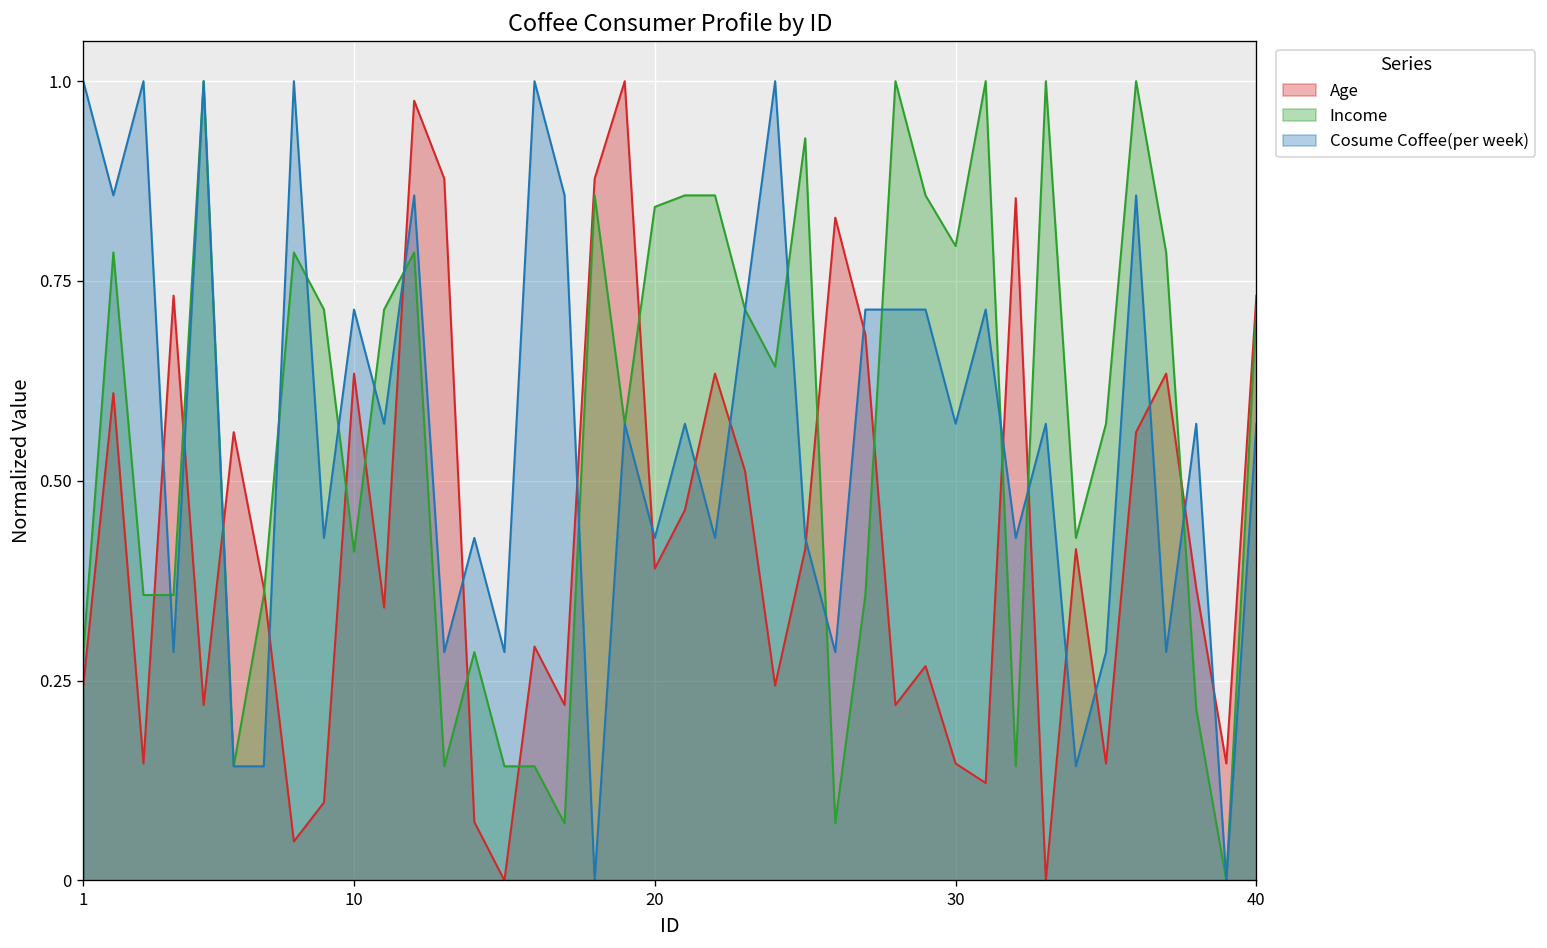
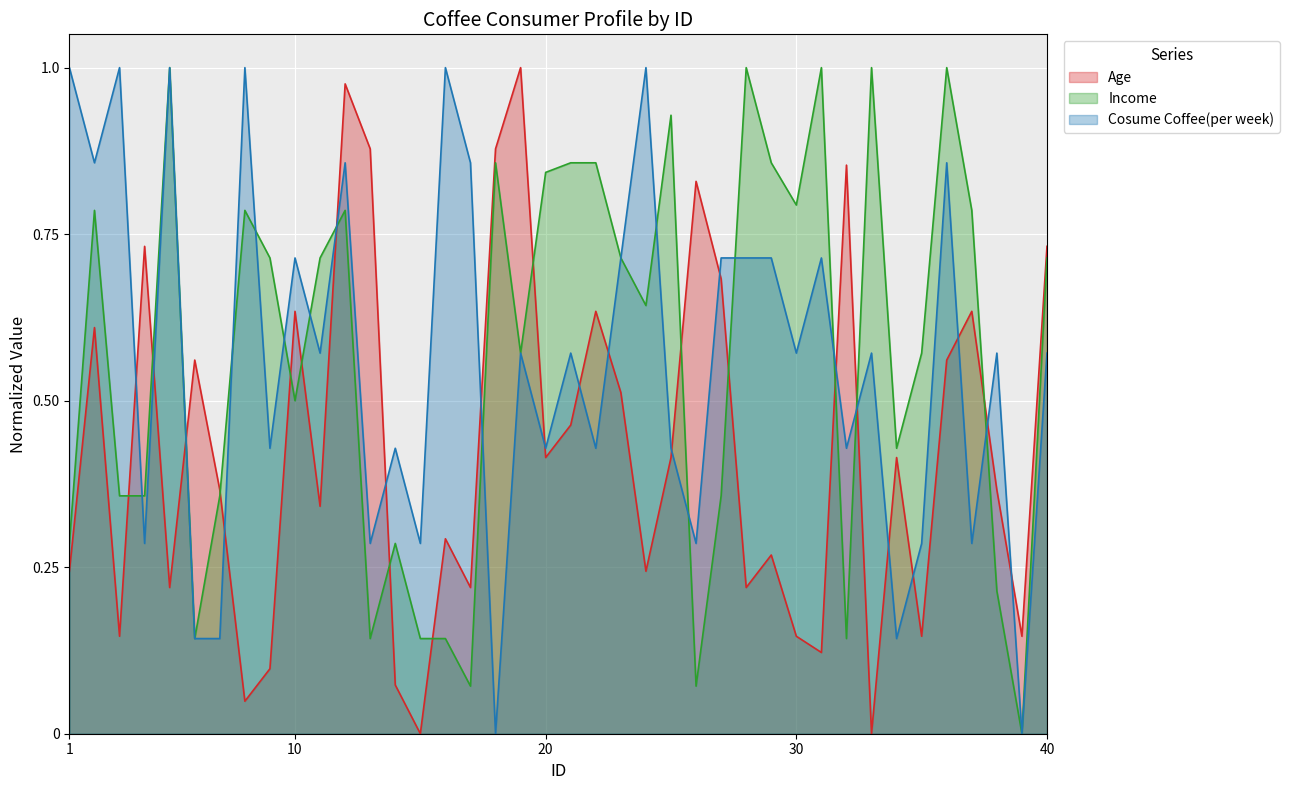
  {
    "Age": {
      "1": 0.24,
      "10": 0.63,
-     "20": 0.39,
+     "20": 0.41,
      "30": 0.15,
      "40": 0.73
    },
    "Income": {
      "1": 0.29,
-     "10": 0.41,
+     "10": 0.50,
      "20": 0.84,
      "30": 0.79,
      "40": 0.71
    },
    "Cosume Coffee(per week)": {
      "1": 1.00,
      "10": 0.71,
      "20": 0.43,
      "30": 0.57,
      "40": 0.57
    }
  }
